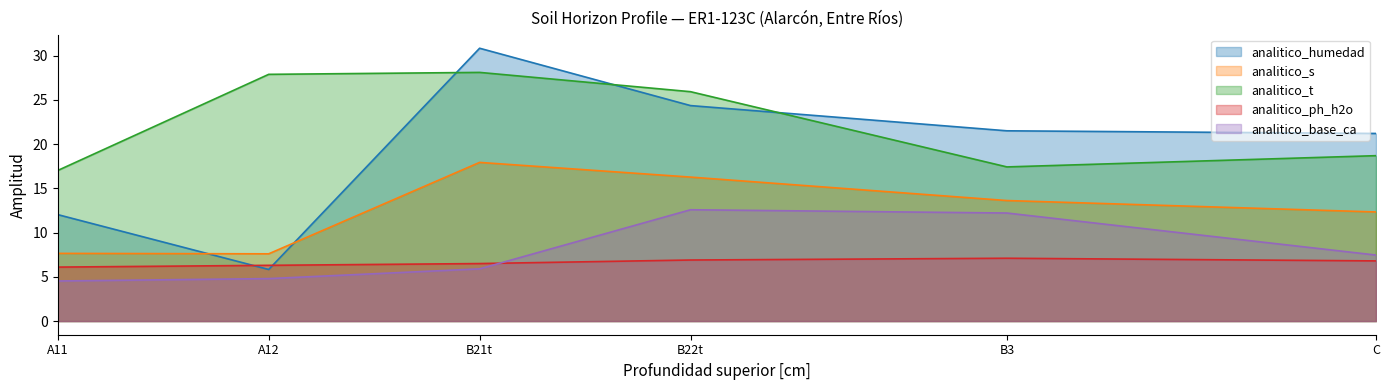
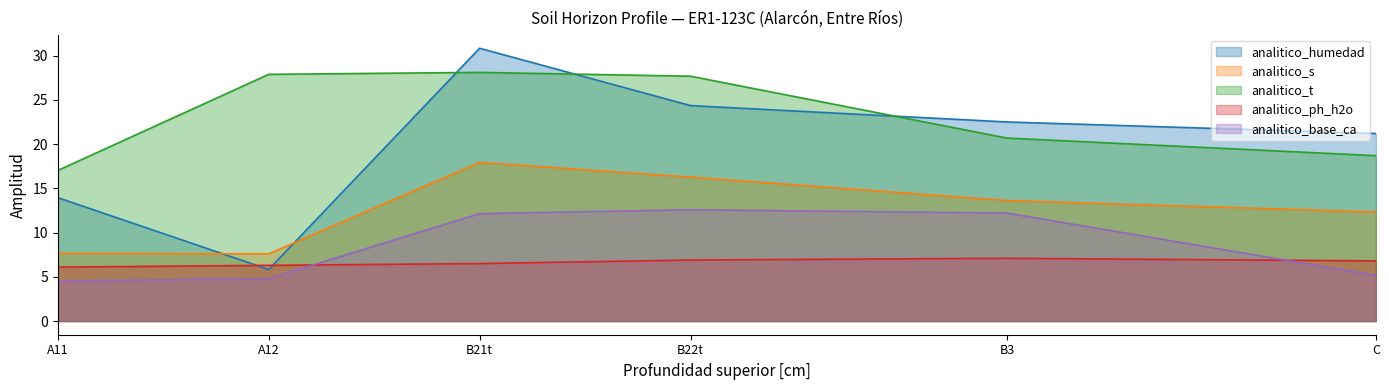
  {
    "analitico_humedad": {
-     "A11": 12,
+     "A11": 14,
      "A12": 6,
      "B21t": 31,
      "B22t": 24,
-     "B3": 22,
+     "B3": 23,
      "C": 21
    },
    "analitico_t": {
      "A11": 17,
      "A12": 28,
      "B21t": 28,
-     "B22t": 26,
-     "B3": 17,
+     "B22t": 28,
+     "B3": 21,
      "C": 19
    },
    "analitico_base_ca": {
      "A11": 5,
      "A12": 5,
-     "B21t": 6,
+     "B21t": 12,
      "B22t": 13,
      "B3": 12,
-     "C": 7
+     "C": 5
    }
  }
